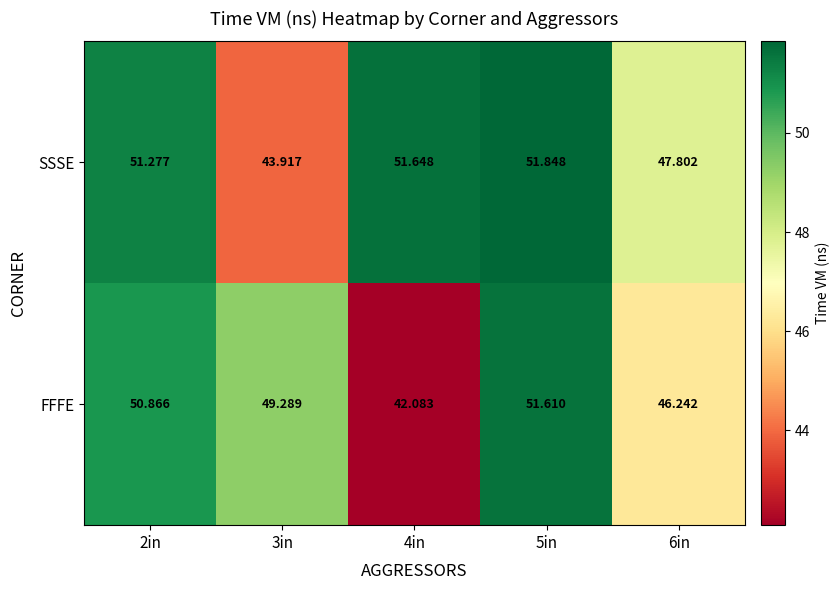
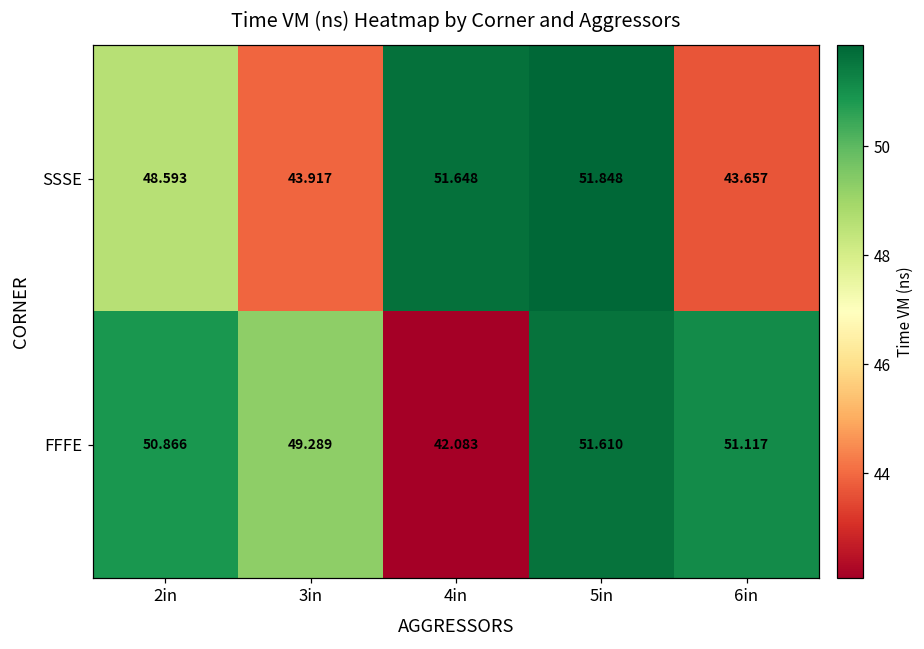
  {
    "SSSE": {
-     "2in": 51.277,
+     "2in": 48.593,
      "3in": 43.917,
      "4in": 51.648,
      "5in": 51.848,
-     "6in": 47.802
+     "6in": 43.657
    },
    "FFFE": {
      "2in": 50.866,
      "3in": 49.289,
      "4in": 42.083,
      "5in": 51.610,
-     "6in": 46.242
+     "6in": 51.117
    }
  }
